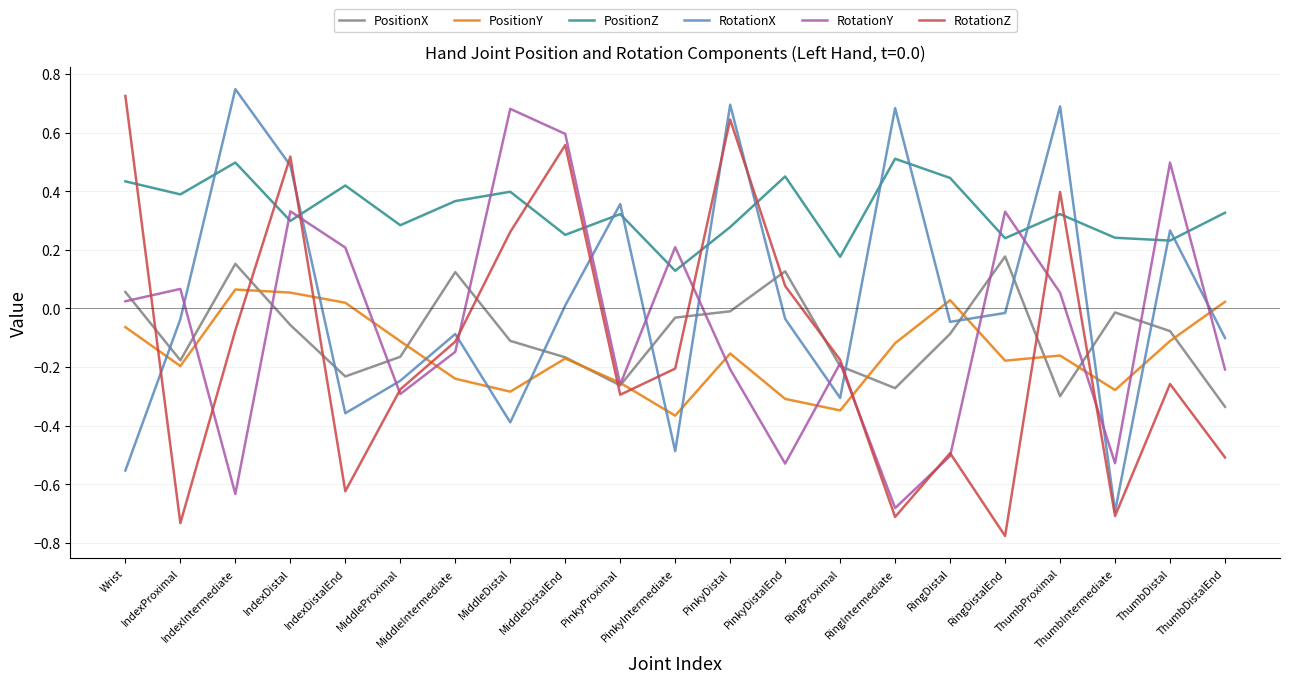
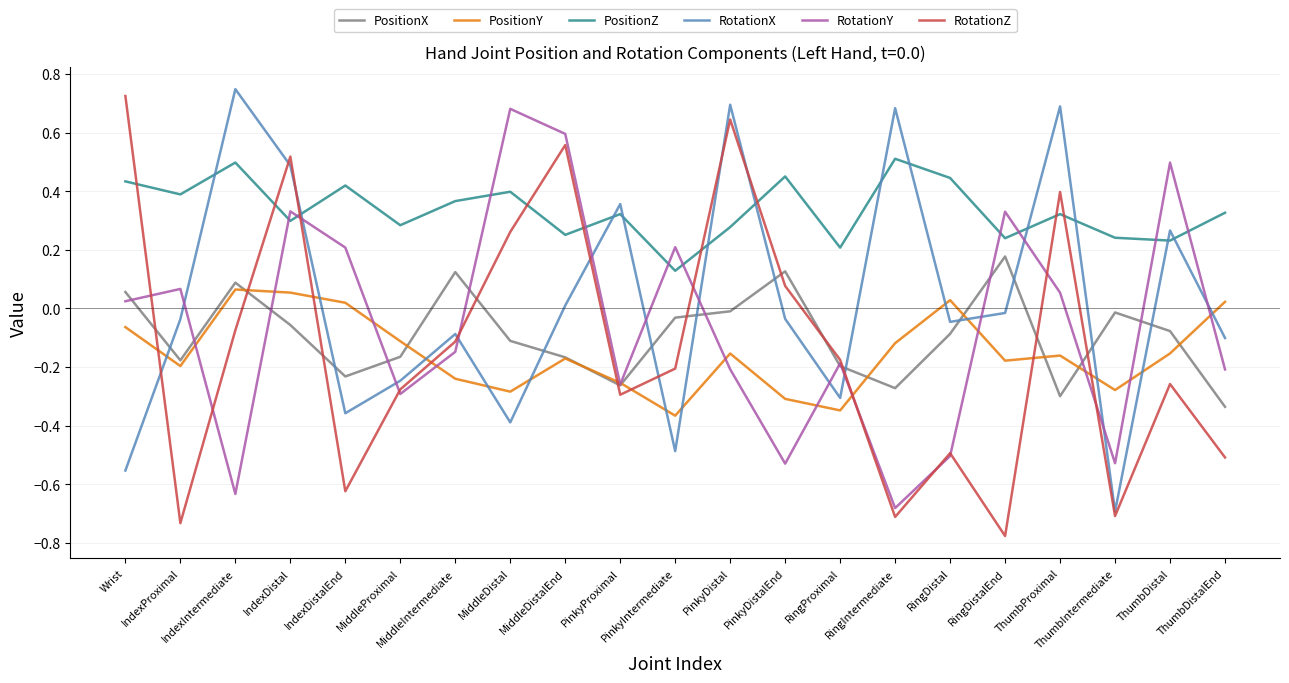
  {
    "PositionX": {
      "Wrist": 0.06,
      "IndexProximal": -0.18,
-     "IndexIntermediate": 0.15,
+     "IndexIntermediate": 0.09,
      "IndexDistal": -0.06,
      "IndexDistalEnd": -0.23,
      "MiddleProximal": -0.16,
      "MiddleIntermediate": 0.12,
      "MiddleDistal": -0.11,
      "PinkyIntermediate": -0.03,
      "PinkyDistal": -0.01,
      "PinkyDistalEnd": 0.13,
      "RingProximal": -0.20,
      "RingIntermediate": -0.27,
      "RingDistal": -0.09,
      "RingDistalEnd": 0.18,
      "ThumbProximal": -0.30,
      "ThumbIntermediate": -0.01,
      "ThumbDistal": -0.08,
      "ThumbDistalEnd": -0.34
    },
    "PositionY": {
      "Wrist": -0.06,
      "IndexProximal": -0.20,
      "IndexIntermediate": 0.06,
      "IndexDistal": 0.05,
      "IndexDistalEnd": 0.02,
      "MiddleProximal": -0.11,
      "MiddleIntermediate": -0.24,
      "MiddleDistal": -0.28,
      "PinkyIntermediate": -0.37,
      "PinkyDistal": -0.15,
      "PinkyDistalEnd": -0.31,
      "RingProximal": -0.35,
      "RingIntermediate": -0.12,
      "RingDistal": 0.03,
      "RingDistalEnd": -0.18,
      "ThumbProximal": -0.16,
      "ThumbIntermediate": -0.28,
-     "ThumbDistal": -0.11,
+     "ThumbDistal": -0.15,
      "ThumbDistalEnd": 0.02
    },
    "PositionZ": {
      "Wrist": 0.43,
      "IndexProximal": 0.39,
      "IndexIntermediate": 0.50,
      "IndexDistal": 0.30,
      "IndexDistalEnd": 0.42,
      "MiddleProximal": 0.28,
      "MiddleIntermediate": 0.37,
      "MiddleDistal": 0.40,
      "MiddleDistalEnd": 0.25,
      "PinkyProximal": 0.32,
      "PinkyIntermediate": 0.13,
      "PinkyDistal": 0.28,
      "PinkyDistalEnd": 0.45,
-     "RingProximal": 0.18,
+     "RingProximal": 0.21,
      "RingIntermediate": 0.51,
      "RingDistal": 0.45,
      "RingDistalEnd": 0.24,
      "ThumbProximal": 0.32,
      "ThumbIntermediate": 0.24,
      "ThumbDistal": 0.23,
      "ThumbDistalEnd": 0.33
    },
    "RotationX": {
      "Wrist": -0.55,
      "IndexProximal": -0.04,
      "IndexIntermediate": 0.75,
      "IndexDistal": 0.49,
      "IndexDistalEnd": -0.36,
      "MiddleProximal": -0.25,
      "MiddleIntermediate": -0.09,
      "MiddleDistal": -0.39,
      "MiddleDistalEnd": 0.01,
      "PinkyProximal": 0.36,
      "PinkyIntermediate": -0.49,
      "PinkyDistal": 0.70,
      "PinkyDistalEnd": -0.04,
      "RingProximal": -0.31,
      "RingIntermediate": 0.68,
      "RingDistal": -0.05,
      "RingDistalEnd": -0.02,
      "ThumbProximal": 0.69,
      "ThumbIntermediate": -0.69,
      "ThumbDistal": 0.27,
      "ThumbDistalEnd": -0.10
    },
    "RotationY": {
      "Wrist": 0.02,
      "IndexProximal": 0.07,
      "IndexIntermediate": -0.63,
      "IndexDistal": 0.33,
      "IndexDistalEnd": 0.21,
      "MiddleProximal": -0.29,
      "MiddleIntermediate": -0.15,
      "MiddleDistal": 0.68,
      "MiddleDistalEnd": 0.60,
      "PinkyIntermediate": 0.21,
      "PinkyDistal": -0.21,
      "PinkyDistalEnd": -0.53,
      "RingProximal": -0.19,
      "RingIntermediate": -0.68,
      "RingDistal": -0.50,
      "RingDistalEnd": 0.33,
      "ThumbProximal": 0.05,
      "ThumbIntermediate": -0.53,
      "ThumbDistal": 0.50,
      "ThumbDistalEnd": -0.21
    },
    "RotationZ": {
      "Wrist": 0.73,
      "IndexProximal": -0.73,
      "IndexIntermediate": -0.07,
      "IndexDistal": 0.52,
      "IndexDistalEnd": -0.62,
      "MiddleProximal": -0.28,
      "MiddleIntermediate": -0.11,
      "MiddleDistal": 0.26,
      "MiddleDistalEnd": 0.56,
      "PinkyProximal": -0.29,
      "PinkyIntermediate": -0.21,
      "PinkyDistal": 0.64,
      "PinkyDistalEnd": 0.08,
      "RingProximal": -0.18,
      "RingIntermediate": -0.71,
      "RingDistal": -0.49,
      "RingDistalEnd": -0.78,
      "ThumbProximal": 0.40,
      "ThumbIntermediate": -0.71,
      "ThumbDistal": -0.26,
      "ThumbDistalEnd": -0.51
    }
  }
